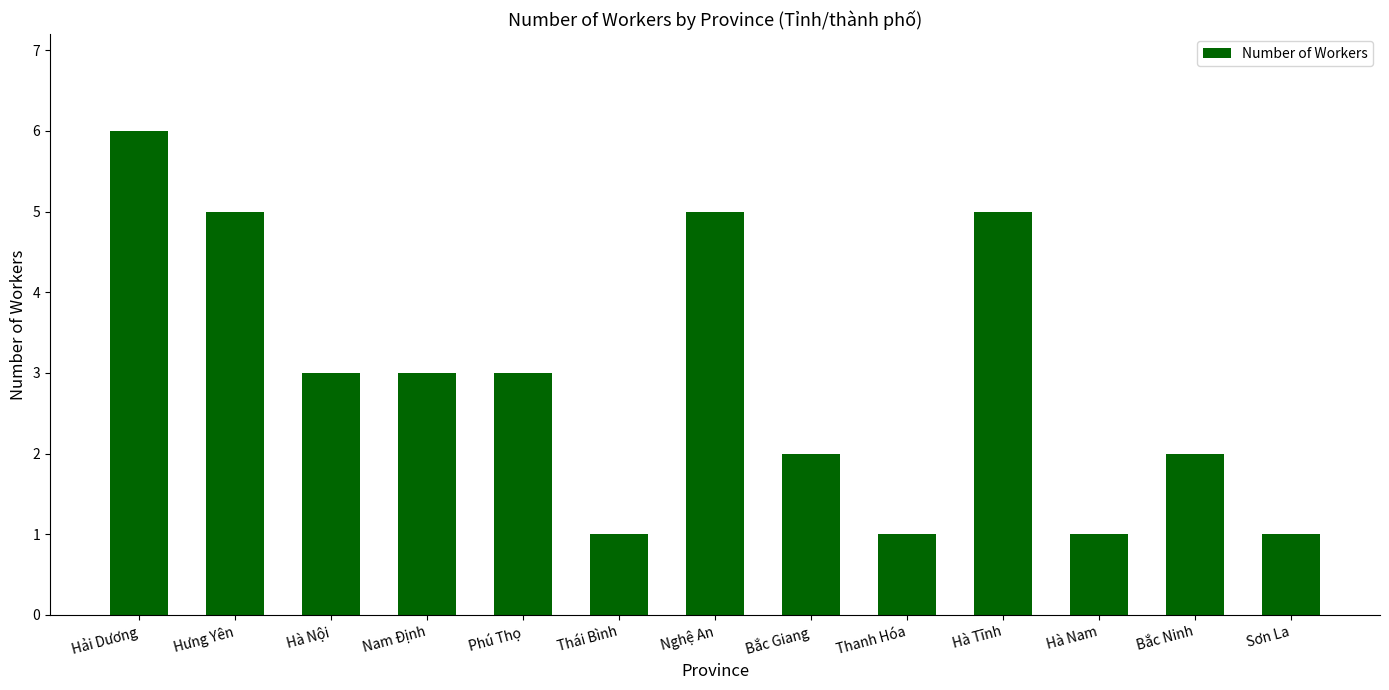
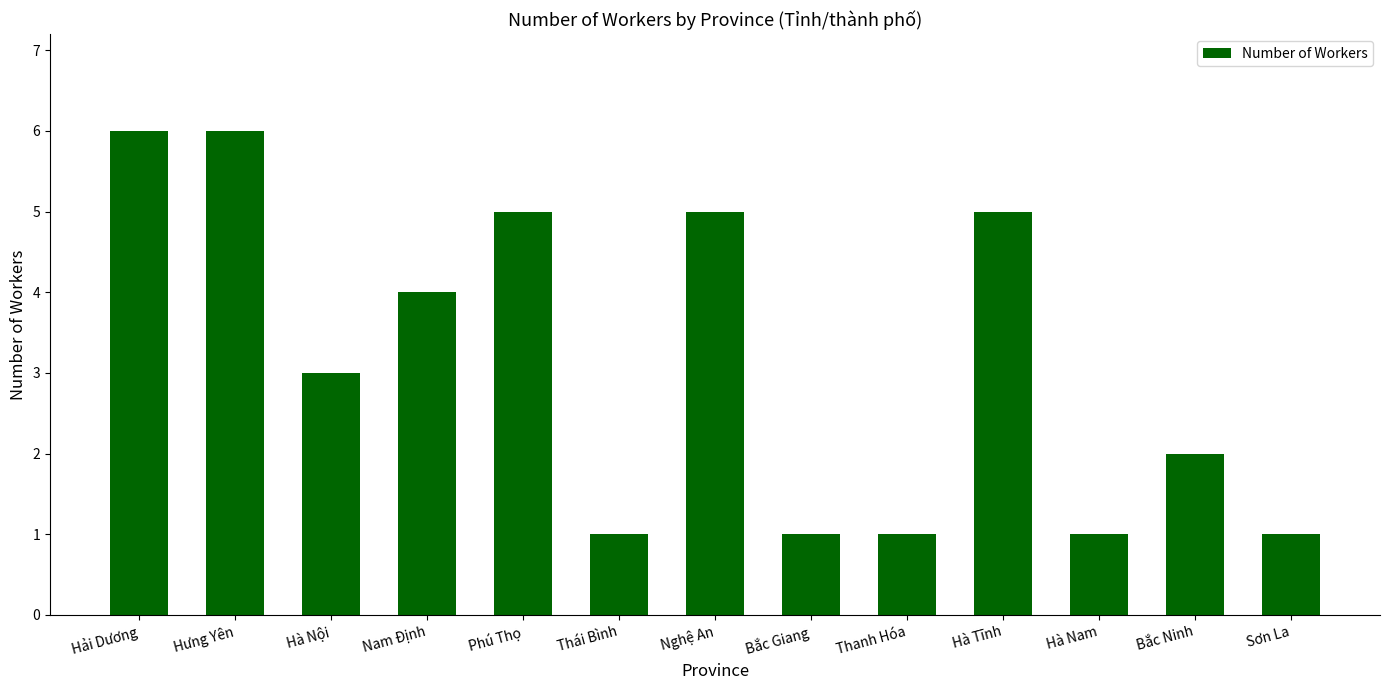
  {
    "Hải Dương": 6,
-   "Hưng Yên": 5,
+   "Hưng Yên": 6,
    "Hà Nội": 3,
-   "Nam Định": 3,
-   "Phú Thọ": 3,
+   "Nam Định": 4,
+   "Phú Thọ": 5,
    "Thái Bình": 1,
    "Nghệ An": 5,
-   "Bắc Giang": 2,
+   "Bắc Giang": 1,
    "Thanh Hóa": 1,
    "Hà Tĩnh": 5,
    "Hà Nam": 1,
    "Bắc Ninh": 2,
    "Sơn La": 1
  }
